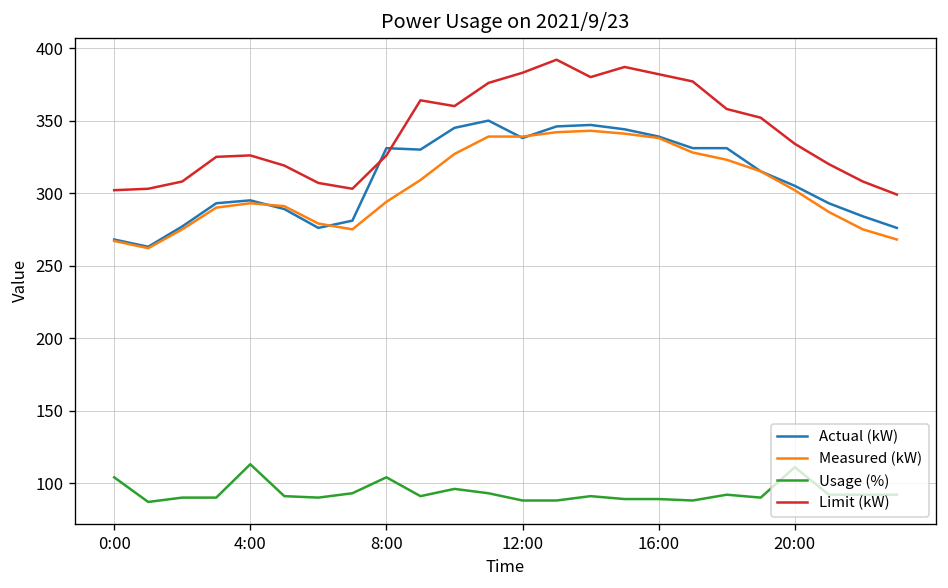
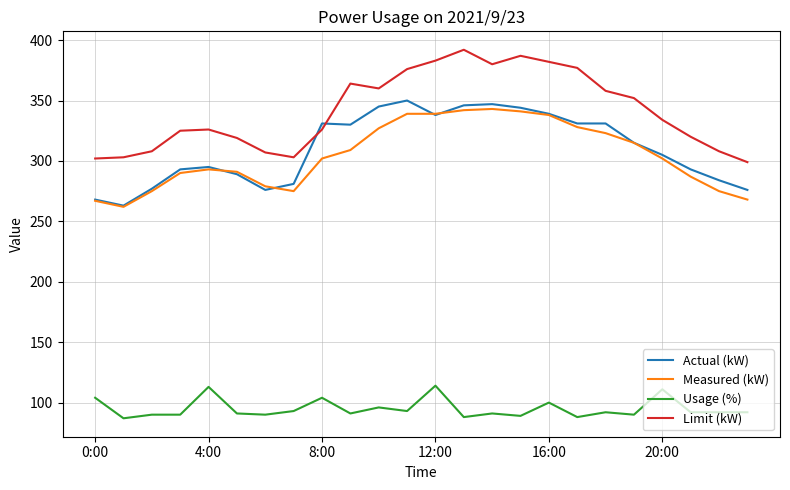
  {
    "Actual (kW)": {
      "8:00": 331,
      "20:00": 305
    },
    "Measured (kW)": {
-     "8:00": 294,
+     "8:00": 302,
      "20:00": 302
    },
    "Usage (%)": {
      "0:00": 104,
      "4:00": 113,
      "8:00": 104,
-     "12:00": 88,
-     "16:00": 89
+     "12:00": 114,
+     "16:00": 100
    },
    "Limit (kW)": {
      "0:00": 302,
      "4:00": 326,
      "8:00": 326,
      "12:00": 383,
      "16:00": 382,
      "20:00": 334
    }
  }
